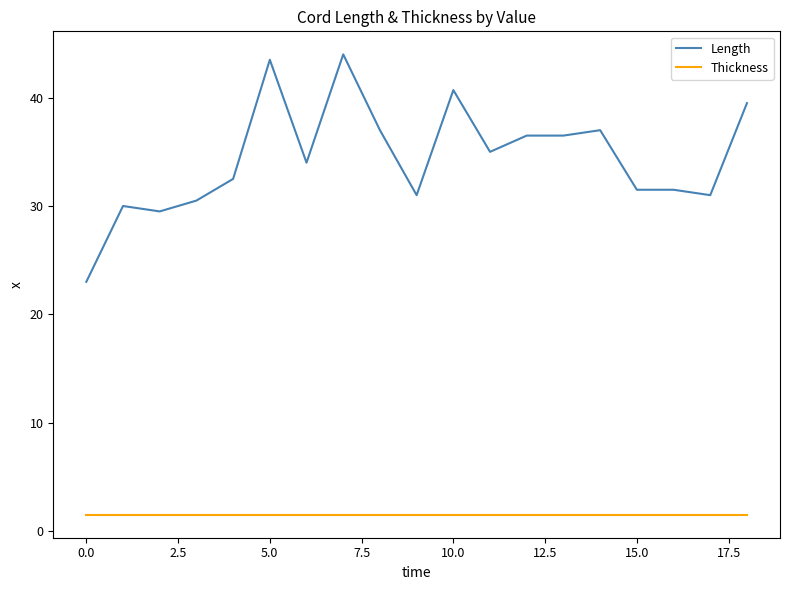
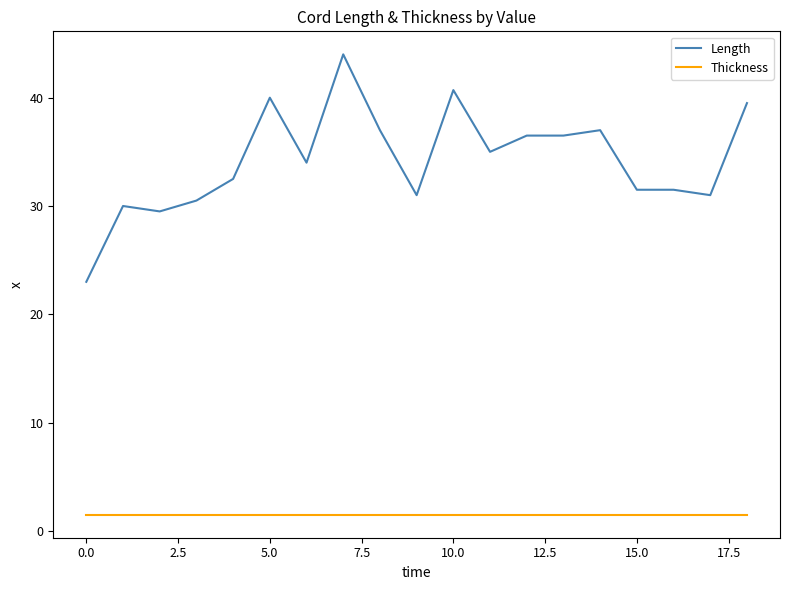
  {
    "Length": {
      "0.0": 23.0,
-     "5.0": 43.5,
+     "5.0": 40.0,
      "10.0": 40.7,
      "15.0": 31.5
    },
    "Thickness": {
      "0.0": 1.5,
      "5.0": 1.5,
      "10.0": 1.5,
      "15.0": 1.5
    }
  }
